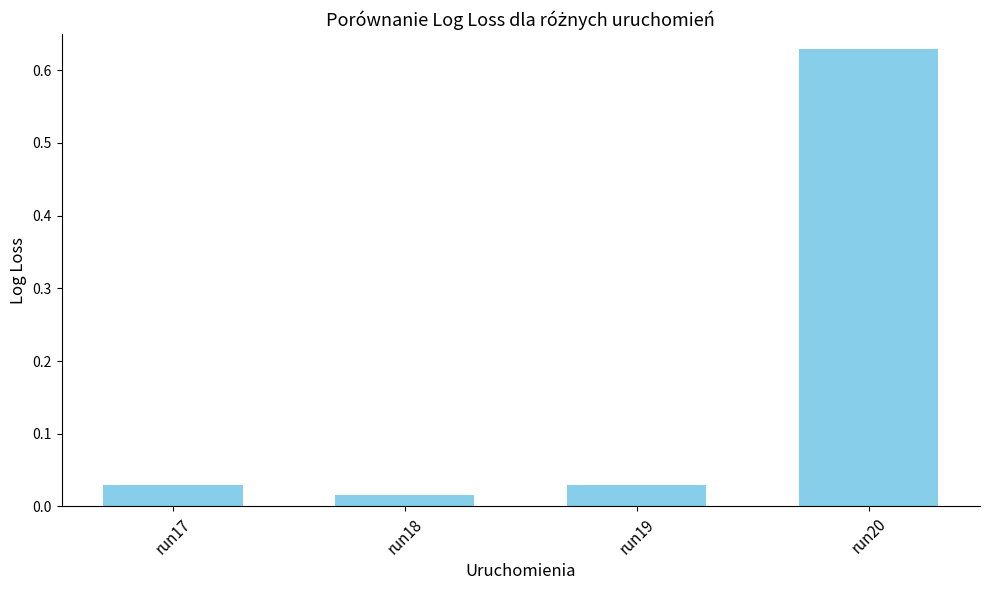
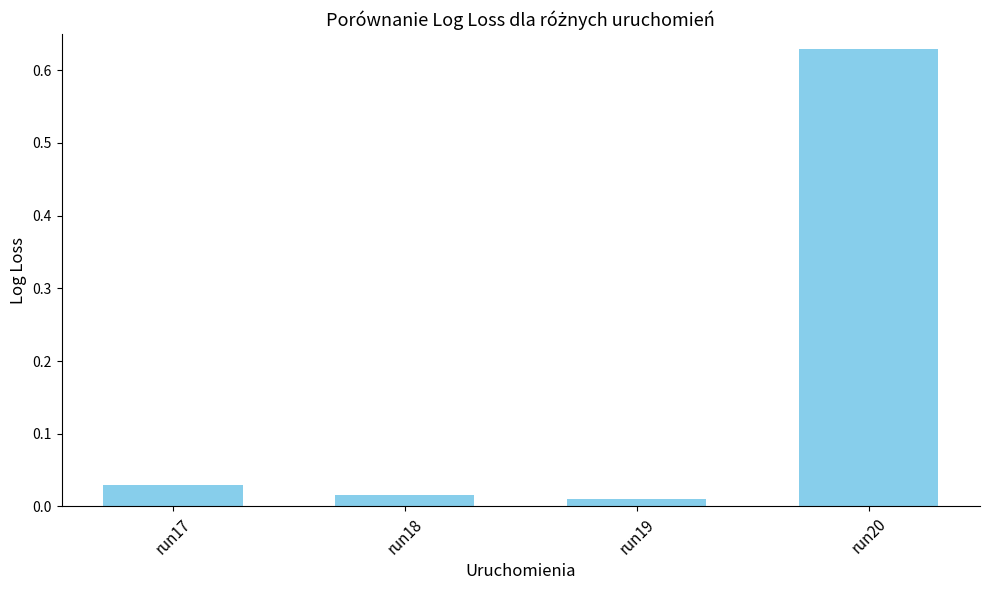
  {
    "run17": 0.03,
    "run18": 0.02,
-   "run19": 0.03,
+   "run19": 0.01,
    "run20": 0.63
  }
